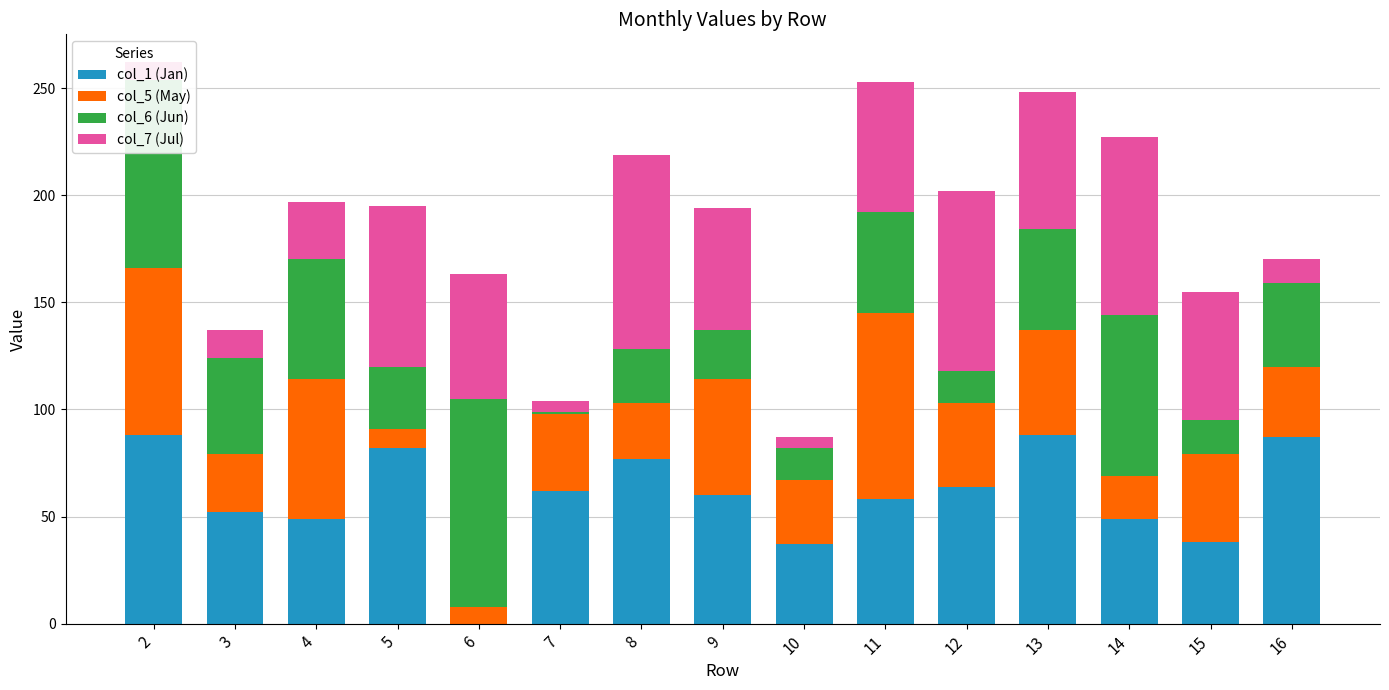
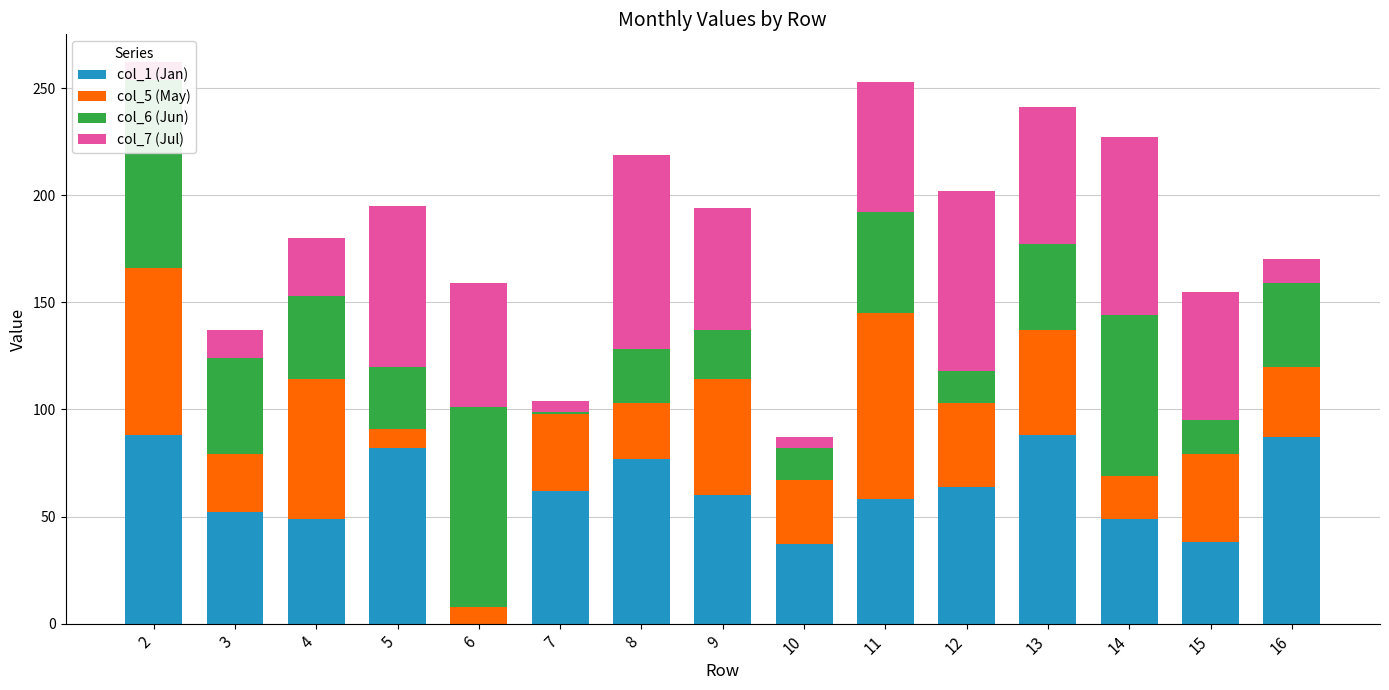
  {
    "col_1 (Jan)": {
      "2": 88,
      "3": 52,
      "4": 49,
      "5": 82,
      "6": 0,
      "7": 62,
      "8": 77,
      "9": 60,
      "10": 37,
      "11": 58,
      "12": 64,
      "13": 88,
      "14": 49,
      "15": 38,
      "16": 87
    },
    "col_5 (May)": {
      "2": 78,
      "3": 27,
      "4": 65,
      "5": 9,
      "6": 8,
      "7": 36,
      "8": 26,
      "9": 54,
      "10": 30,
      "11": 87,
      "12": 39,
      "13": 49,
      "14": 20,
      "15": 41,
      "16": 33
    },
    "col_6 (Jun)": {
      "3": 45,
-     "4": 56,
+     "4": 39,
      "5": 29,
-     "6": 97,
+     "6": 93,
      "8": 25,
      "9": 23,
      "10": 15,
      "11": 47,
      "12": 15,
-     "13": 47,
+     "13": 40,
      "14": 75,
      "15": 16,
      "16": 39
    },
    "col_7 (Jul)": {
      "3": 13,
      "4": 27,
      "5": 75,
      "6": 58,
      "7": 5,
      "8": 91,
      "9": 57,
      "10": 5,
      "11": 61,
      "12": 84,
      "13": 64,
      "14": 83,
      "15": 60,
      "16": 11
    }
  }
